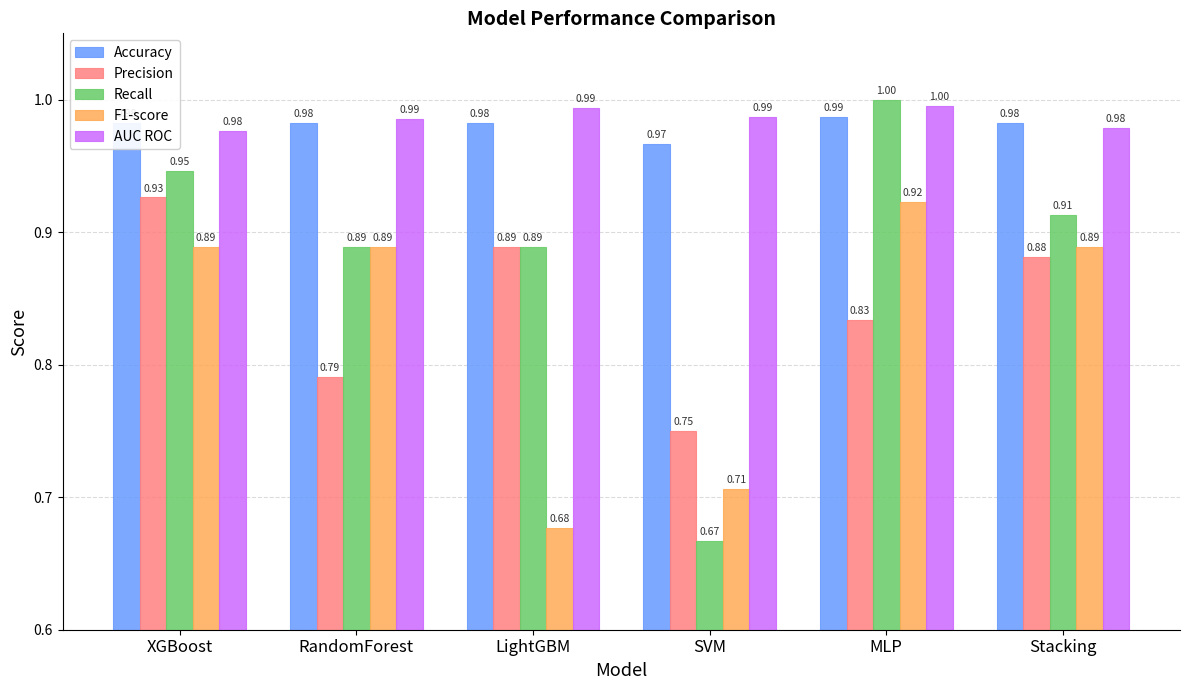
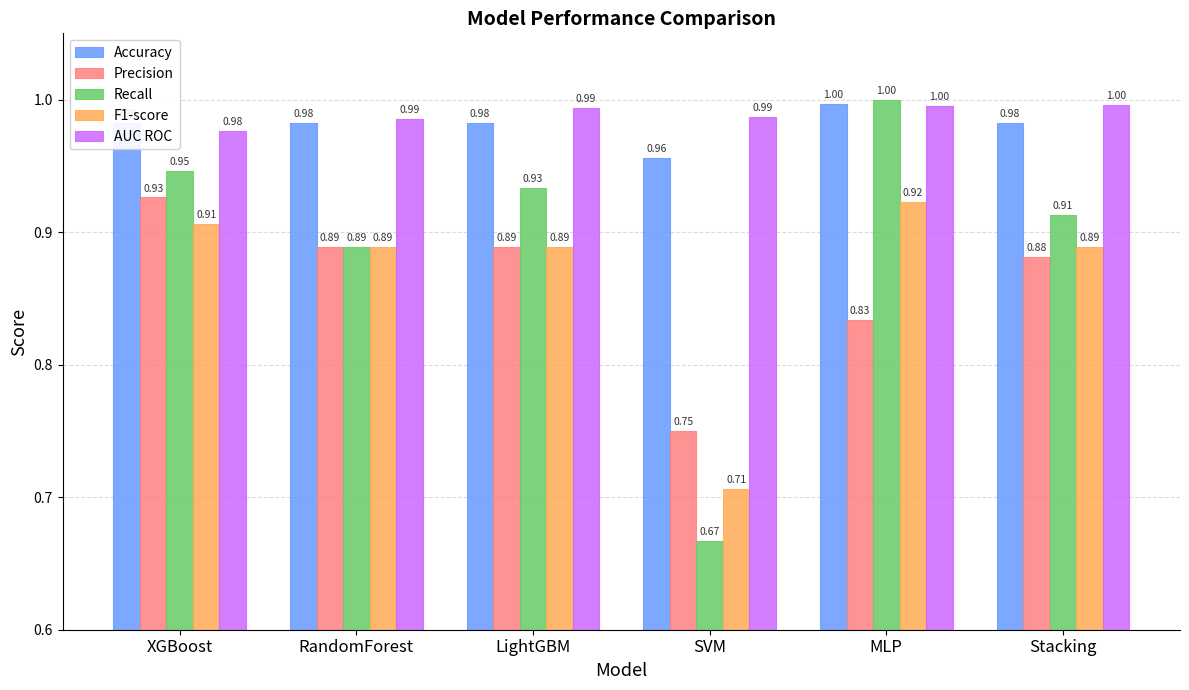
  {
    "Accuracy": {
      "RandomForest": 0.98,
      "LightGBM": 0.98,
-     "SVM": 0.97,
-     "MLP": 0.99,
+     "SVM": 0.96,
+     "MLP": 1.00,
      "Stacking": 0.98
    },
    "Precision": {
      "XGBoost": 0.93,
-     "RandomForest": 0.79,
+     "RandomForest": 0.89,
      "LightGBM": 0.89,
      "SVM": 0.75,
      "MLP": 0.83,
      "Stacking": 0.88
    },
    "Recall": {
      "XGBoost": 0.95,
      "RandomForest": 0.89,
-     "LightGBM": 0.89,
+     "LightGBM": 0.93,
      "SVM": 0.67,
      "MLP": 1.00,
      "Stacking": 0.91
    },
    "F1-score": {
-     "XGBoost": 0.89,
+     "XGBoost": 0.91,
      "RandomForest": 0.89,
-     "LightGBM": 0.68,
+     "LightGBM": 0.89,
      "SVM": 0.71,
      "MLP": 0.92,
      "Stacking": 0.89
    },
    "AUC ROC": {
      "XGBoost": 0.98,
      "RandomForest": 0.99,
      "LightGBM": 0.99,
      "SVM": 0.99,
      "MLP": 1.00,
-     "Stacking": 0.98
+     "Stacking": 1.00
    }
  }
